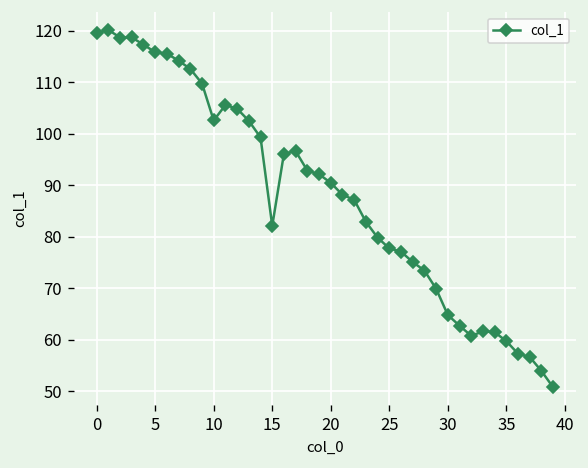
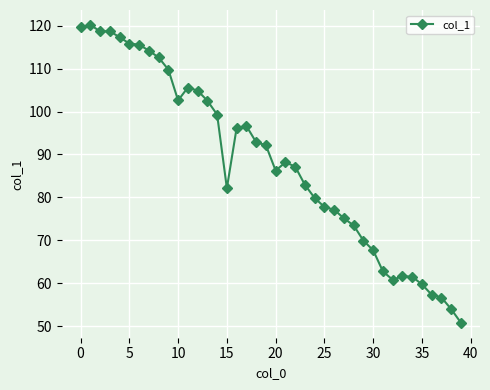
  {
    "0": 120,
    "5": 116,
    "10": 103,
    "15": 82,
-   "20": 90,
+   "20": 86,
    "25": 78,
-   "30": 65,
+   "30": 68,
    "35": 60
  }
